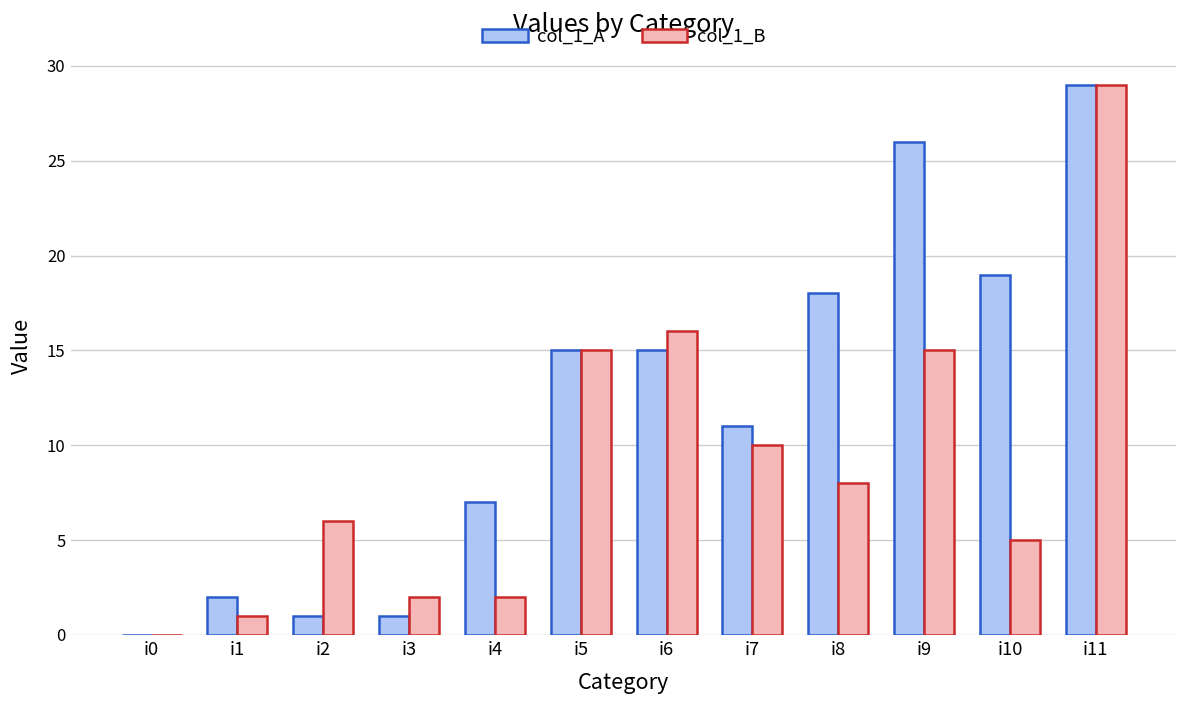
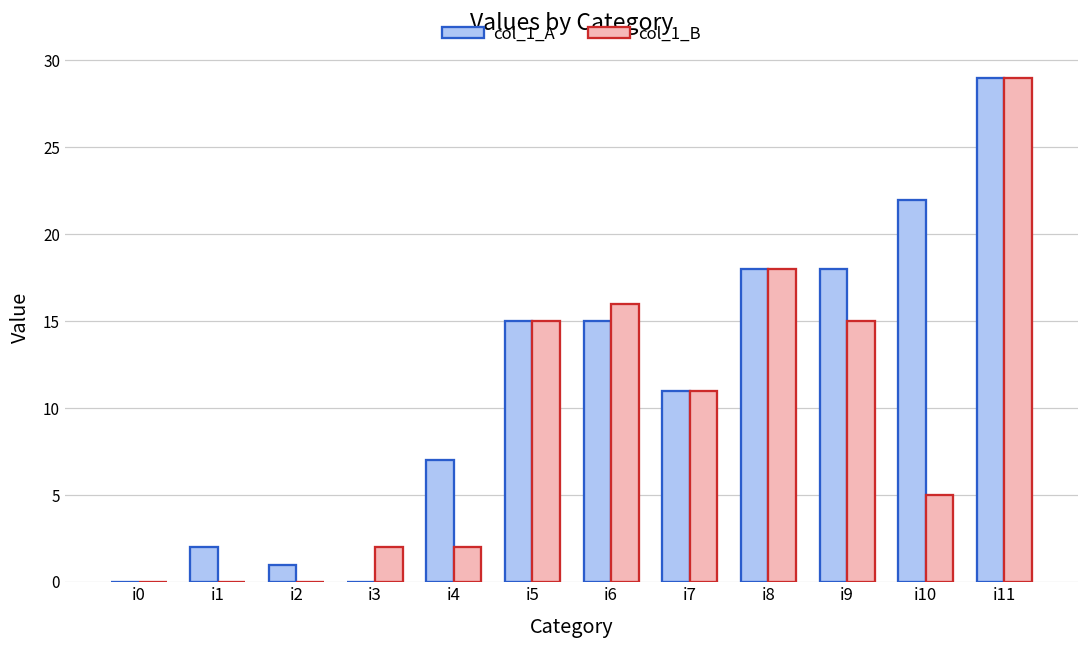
  {
    "col_1_A": {
      "i0": 0,
      "i1": 2,
      "i2": 1,
-     "i3": 1,
+     "i3": 0,
      "i4": 7,
      "i5": 15,
      "i6": 15,
      "i7": 11,
      "i8": 18,
-     "i9": 26,
-     "i10": 19,
+     "i9": 18,
+     "i10": 22,
      "i11": 29
    },
    "col_1_B": {
      "i0": 0,
-     "i1": 1,
-     "i2": 6,
+     "i1": 0,
+     "i2": 0,
      "i3": 2,
      "i4": 2,
      "i5": 15,
      "i6": 16,
-     "i7": 10,
-     "i8": 8,
+     "i7": 11,
+     "i8": 18,
      "i9": 15,
      "i10": 5,
      "i11": 29
    }
  }
